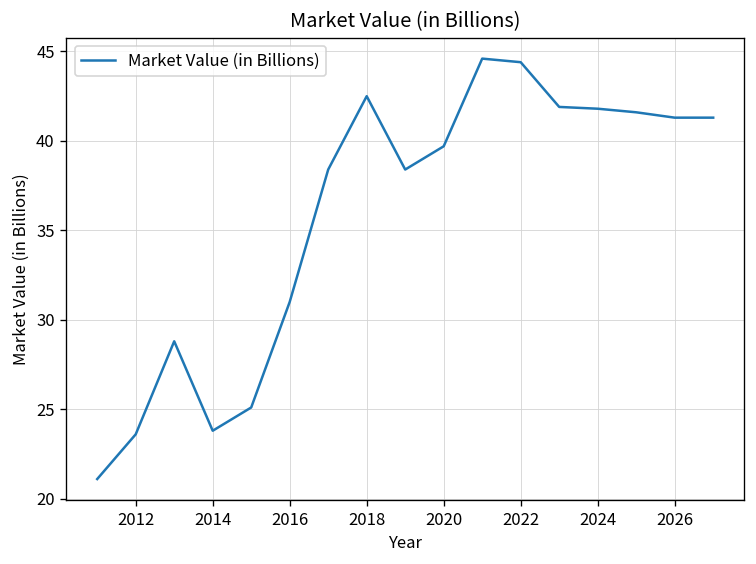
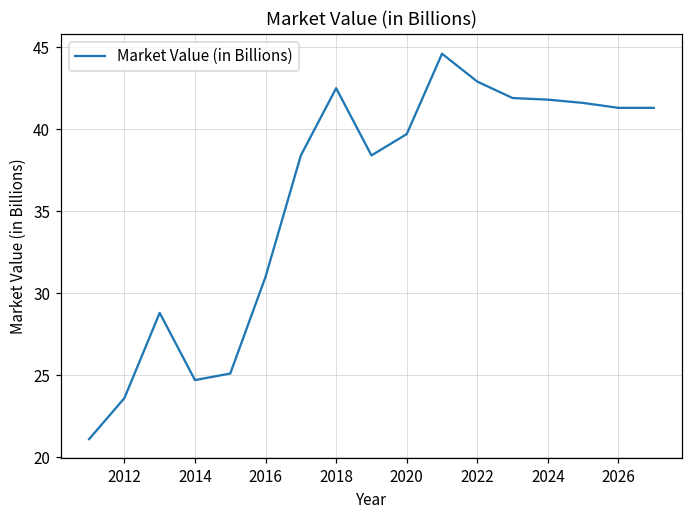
  {
    "2012": 23.6,
-   "2014": 23.8,
+   "2014": 24.7,
    "2016": 31.0,
    "2018": 42.5,
    "2020": 39.7,
-   "2022": 44.4,
+   "2022": 42.9,
    "2024": 41.8,
    "2026": 41.3
  }
